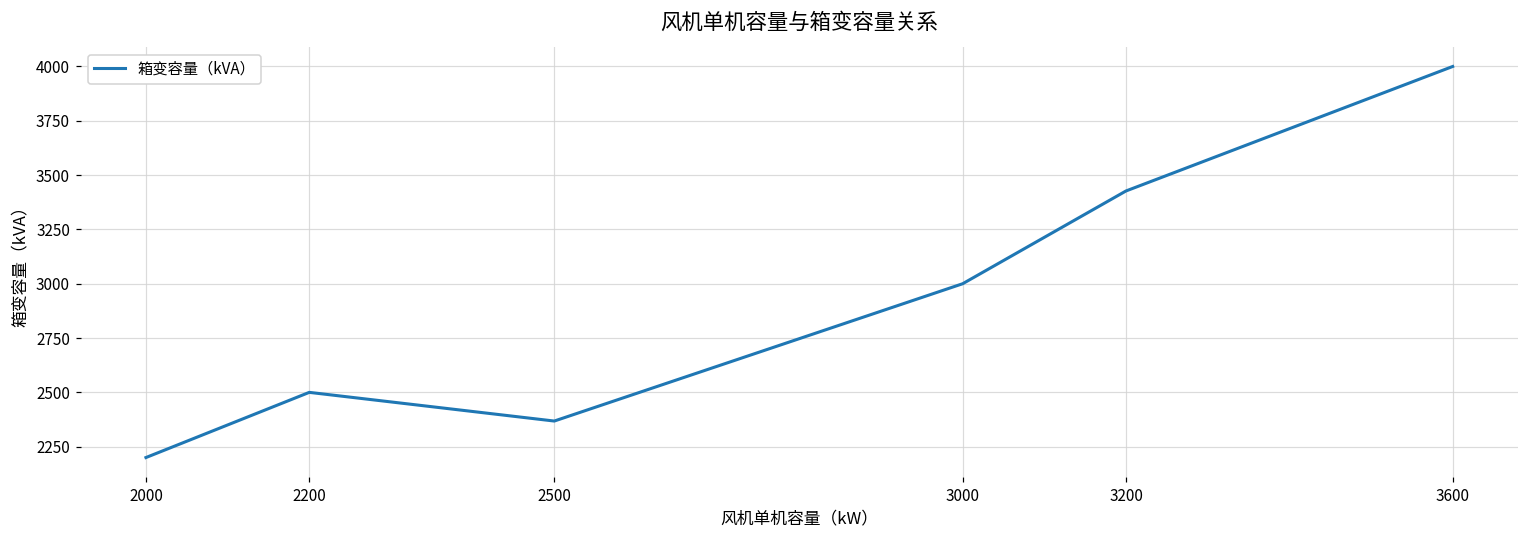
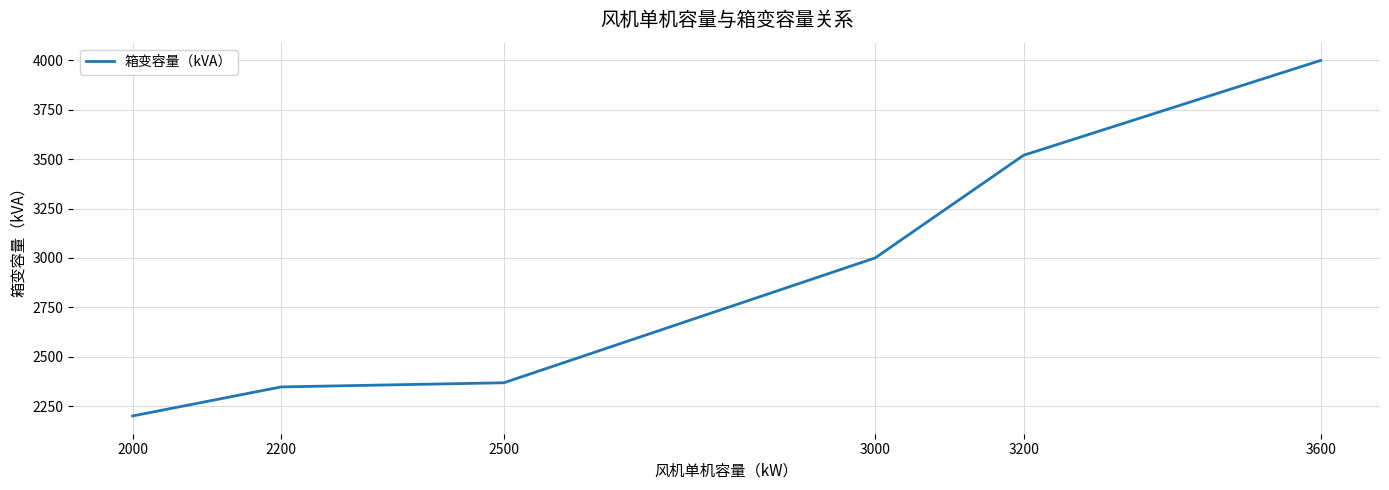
  {
    "2000": 2200,
-   "2200": 2500,
+   "2200": 2350,
    "2500": 2370,
    "3000": 3000,
-   "3200": 3430,
+   "3200": 3520,
    "3600": 4000
  }
